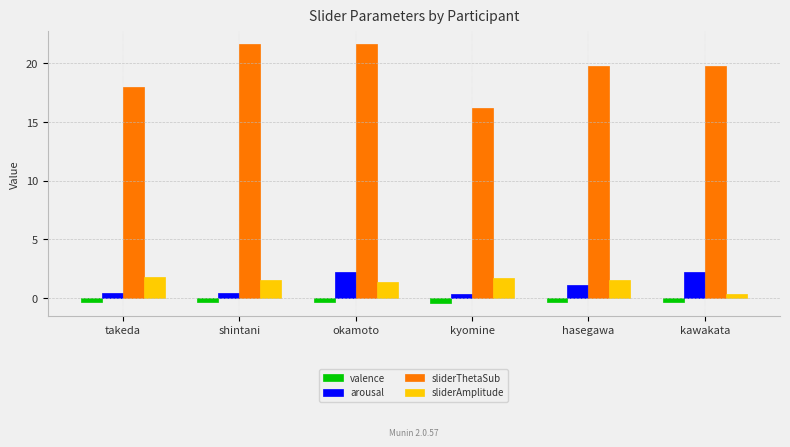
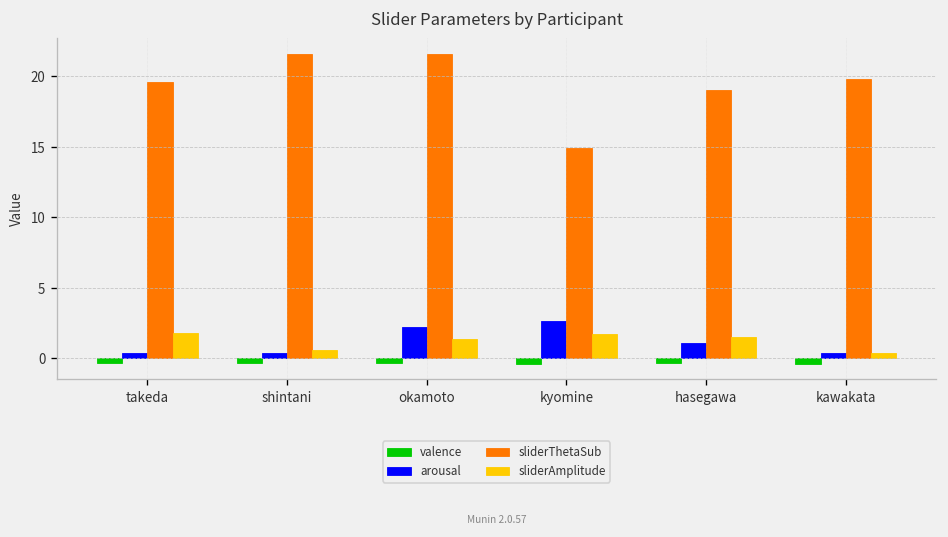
  {
    "valence": {
      "takeda": -0.3,
      "shintani": -0.3,
      "okamoto": -0.3,
      "kyomine": -0.4,
      "hasegawa": -0.3,
      "kawakata": -0.4
    },
    "arousal": {
      "takeda": 0.4,
      "shintani": 0.4,
      "okamoto": 2.2,
-     "kyomine": 0.3,
+     "kyomine": 2.7,
      "hasegawa": 1.1,
-     "kawakata": 2.2
+     "kawakata": 0.4
    },
    "sliderThetaSub": {
-     "takeda": 18.0,
+     "takeda": 19.6,
      "shintani": 21.6,
      "okamoto": 21.6,
-     "kyomine": 16.2,
-     "hasegawa": 19.8,
+     "kyomine": 14.9,
+     "hasegawa": 19.0,
      "kawakata": 19.8
    },
    "sliderAmplitude": {
      "takeda": 1.8,
-     "shintani": 1.5,
+     "shintani": 0.6,
      "okamoto": 1.4,
      "kyomine": 1.7,
      "hasegawa": 1.5,
      "kawakata": 0.4
    }
  }
